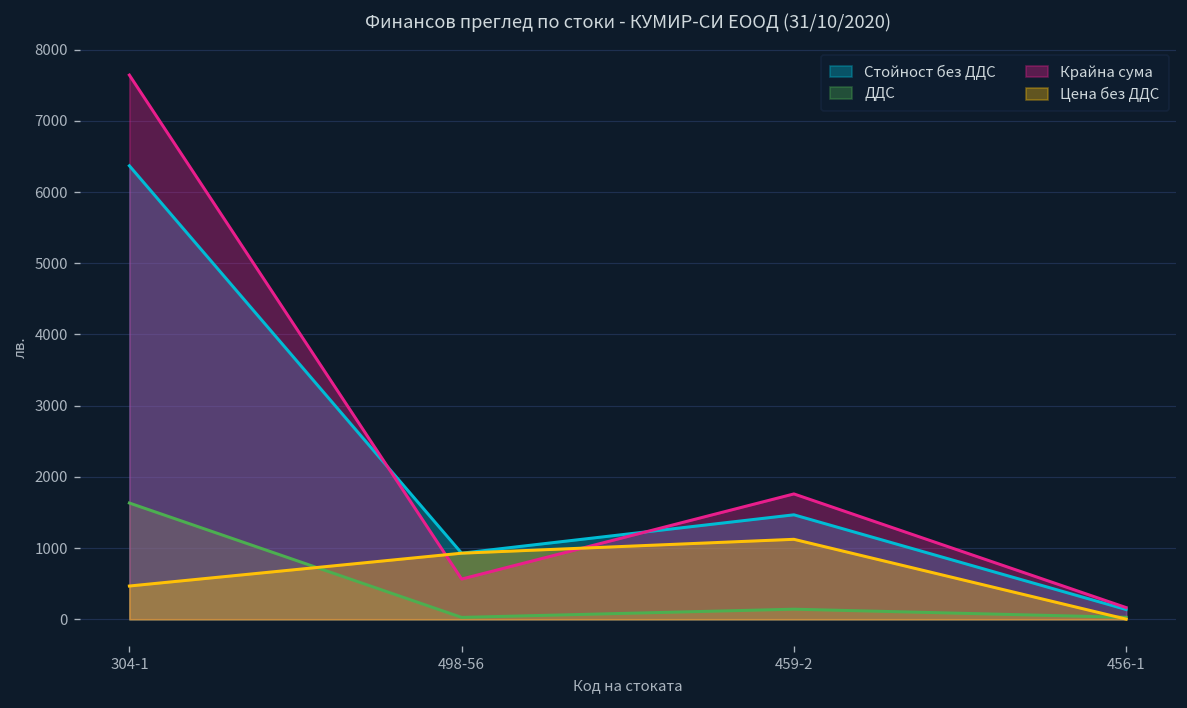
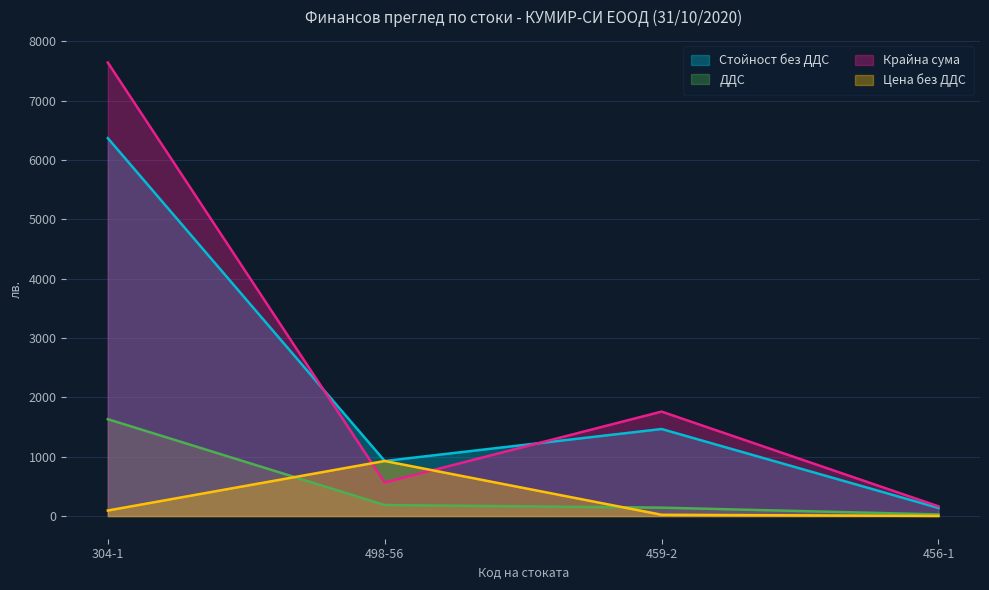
  {
    "Стойност без ДДС": {
      "304-1": 6400,
      "459-2": 1500
    },
    "ДДС": {
      "304-1": 1600,
-     "498-56": 0,
+     "498-56": 200,
      "459-2": 100
    },
    "Крайна сума": {
      "304-1": 7600,
      "498-56": 600,
      "459-2": 1800
    },
    "Цена без ДДС": {
-     "304-1": 500,
-     "459-2": 1100
+     "304-1": 100,
+     "459-2": 0
    }
  }
